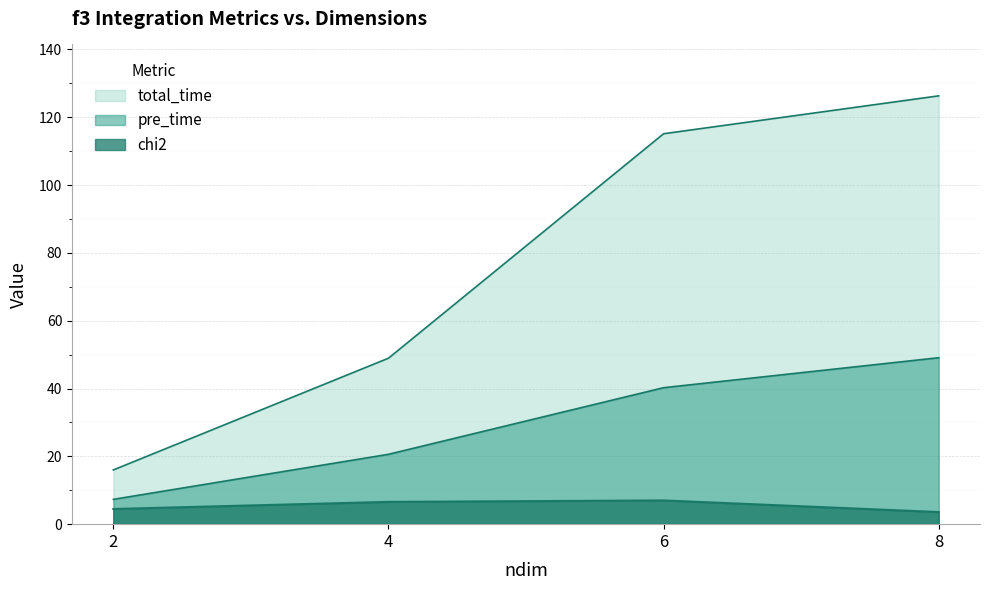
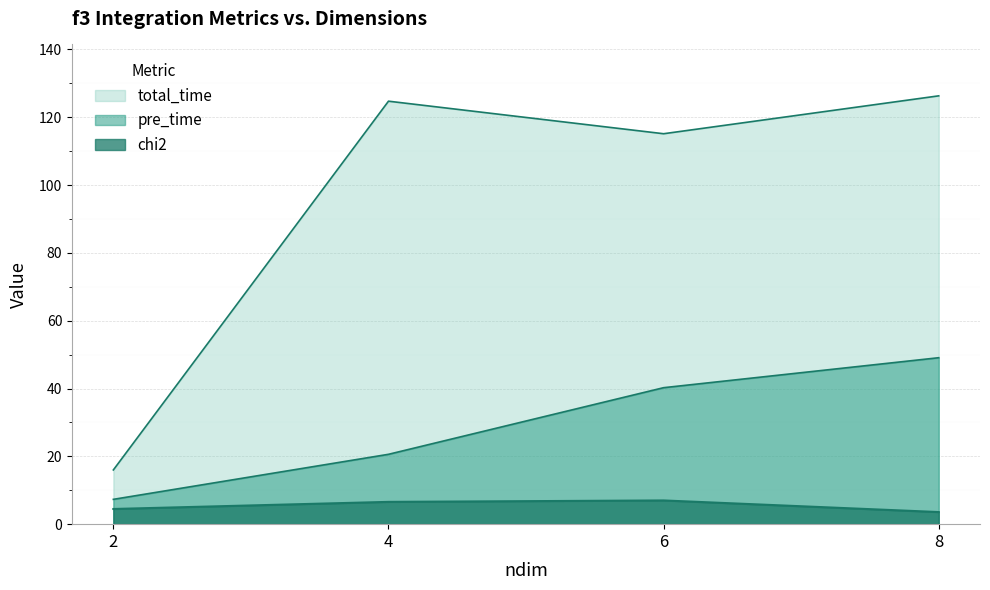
  {
    "total_time": {
      "2": 16,
-     "4": 49,
+     "4": 125,
      "6": 115,
      "8": 126
    }
  }
